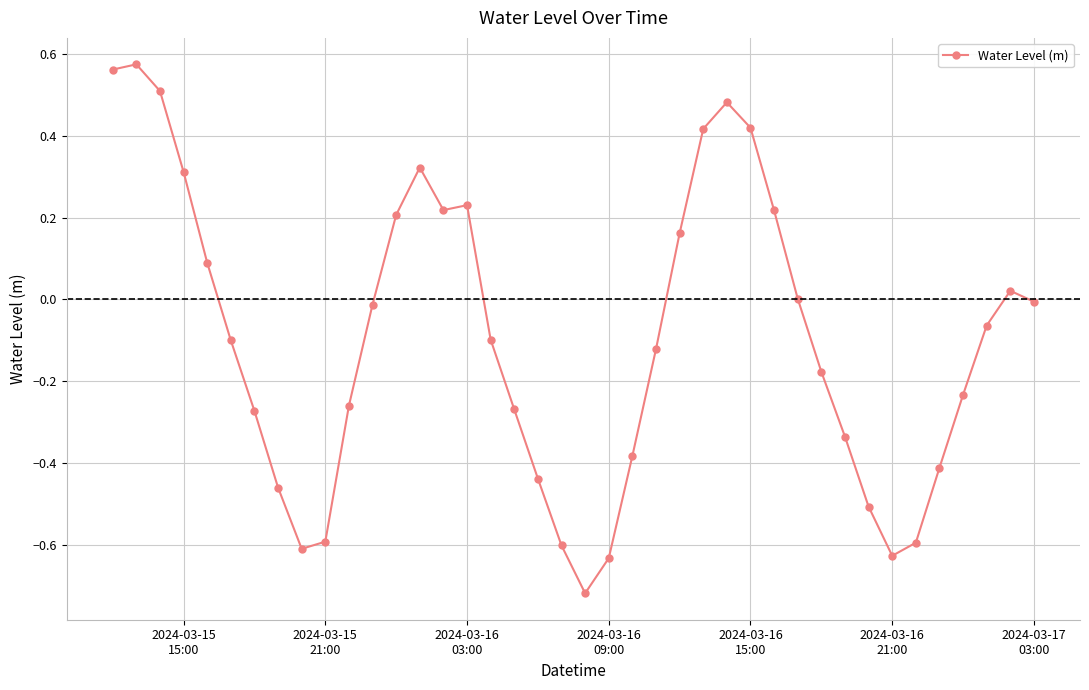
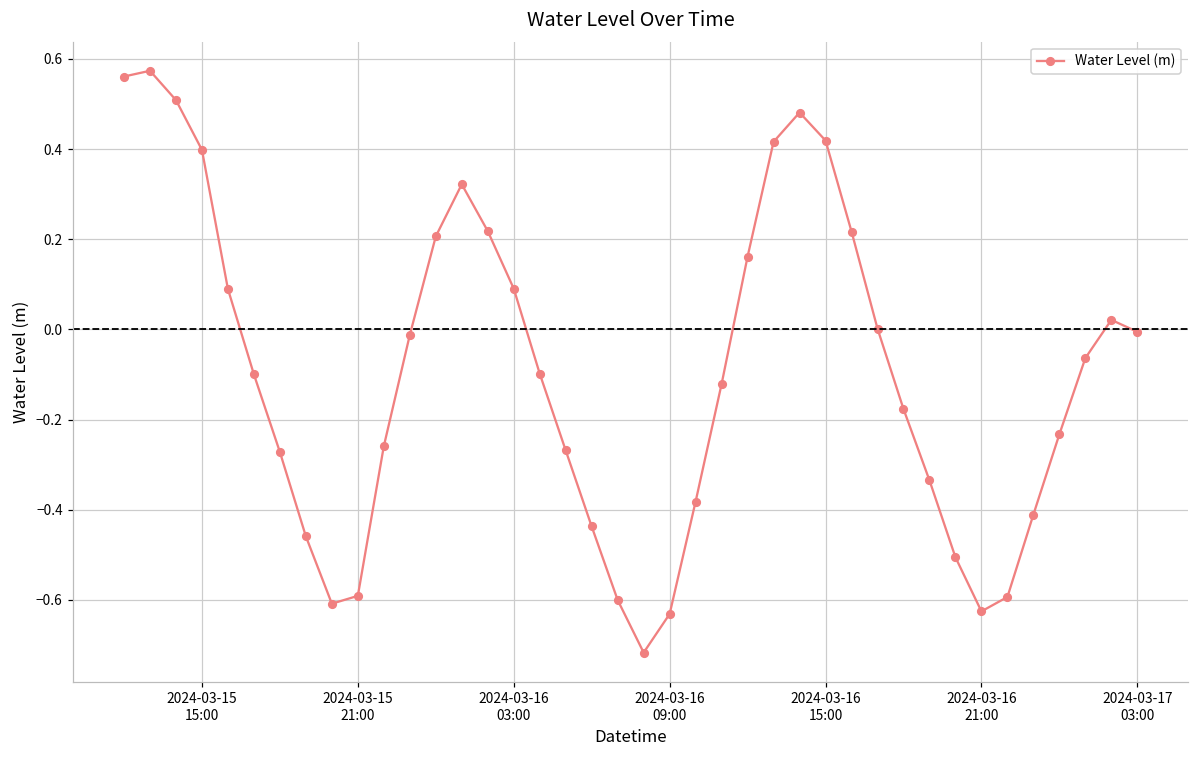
  {
-   "2024-03-15 15:00": 0.31,
+   "2024-03-15 15:00": 0.40,
    "2024-03-15 21:00": -0.59,
-   "2024-03-16 03:00": 0.23,
+   "2024-03-16 03:00": 0.09,
    "2024-03-16 09:00": -0.63,
    "2024-03-16 15:00": 0.42,
    "2024-03-16 21:00": -0.63,
    "2024-03-17 03:00": -0.01
  }
